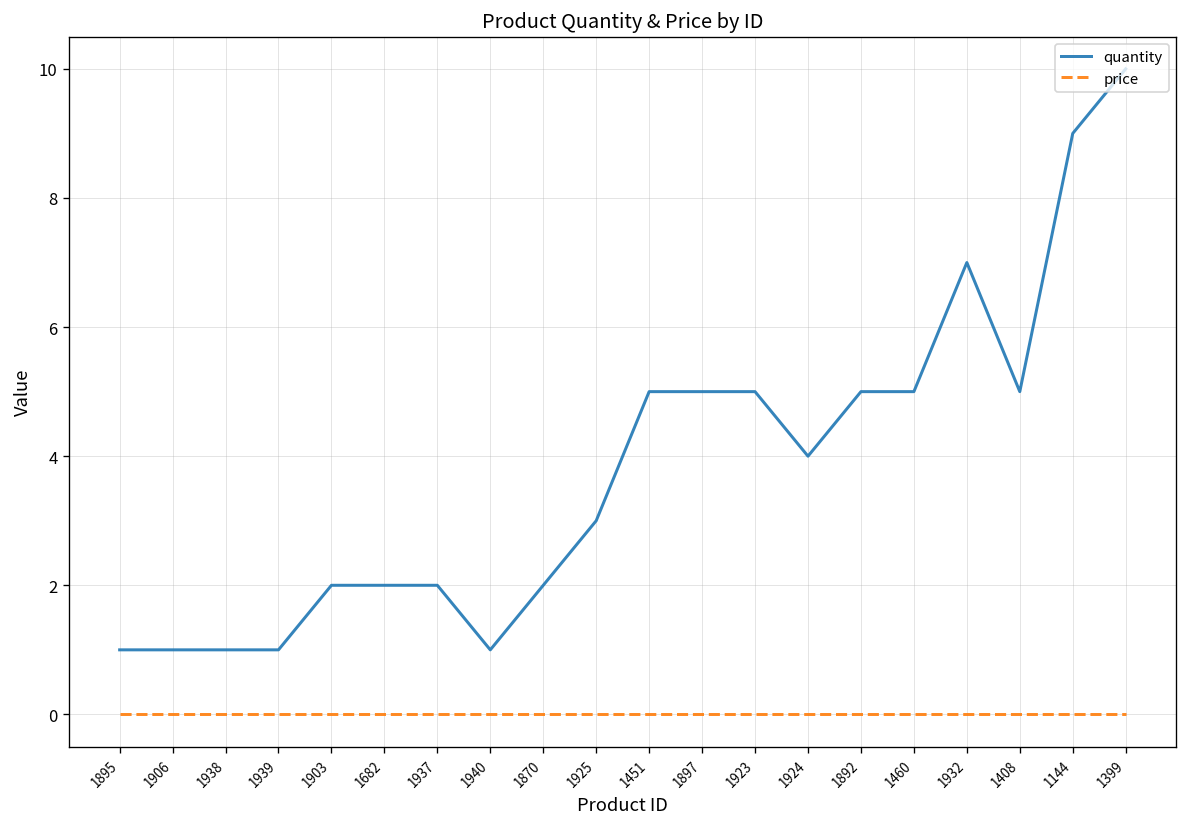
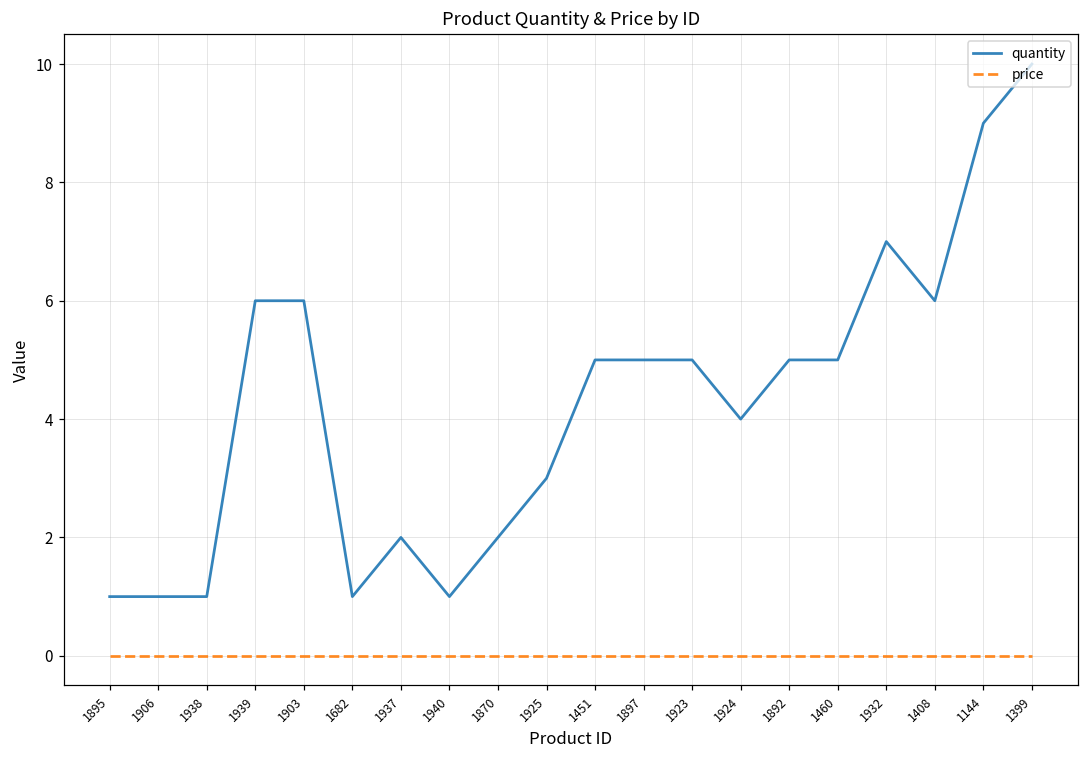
  {
    "quantity": {
      "1895": 1,
      "1906": 1,
      "1938": 1,
-     "1939": 1,
-     "1903": 2,
-     "1682": 2,
+     "1939": 6,
+     "1903": 6,
+     "1682": 1,
      "1937": 2,
      "1940": 1,
      "1870": 2,
      "1925": 3,
      "1451": 5,
      "1897": 5,
      "1923": 5,
      "1924": 4,
      "1892": 5,
      "1460": 5,
      "1932": 7,
-     "1408": 5,
+     "1408": 6,
      "1144": 9
    },
    "price": {
      "1895": 0,
      "1906": 0,
      "1938": 0,
      "1939": 0,
      "1903": 0,
      "1682": 0,
      "1937": 0,
      "1940": 0,
      "1870": 0,
      "1925": 0,
      "1451": 0,
      "1897": 0,
      "1923": 0,
      "1924": 0,
      "1892": 0,
      "1460": 0,
      "1932": 0,
      "1408": 0,
      "1144": 0,
      "1399": 0
    }
  }
